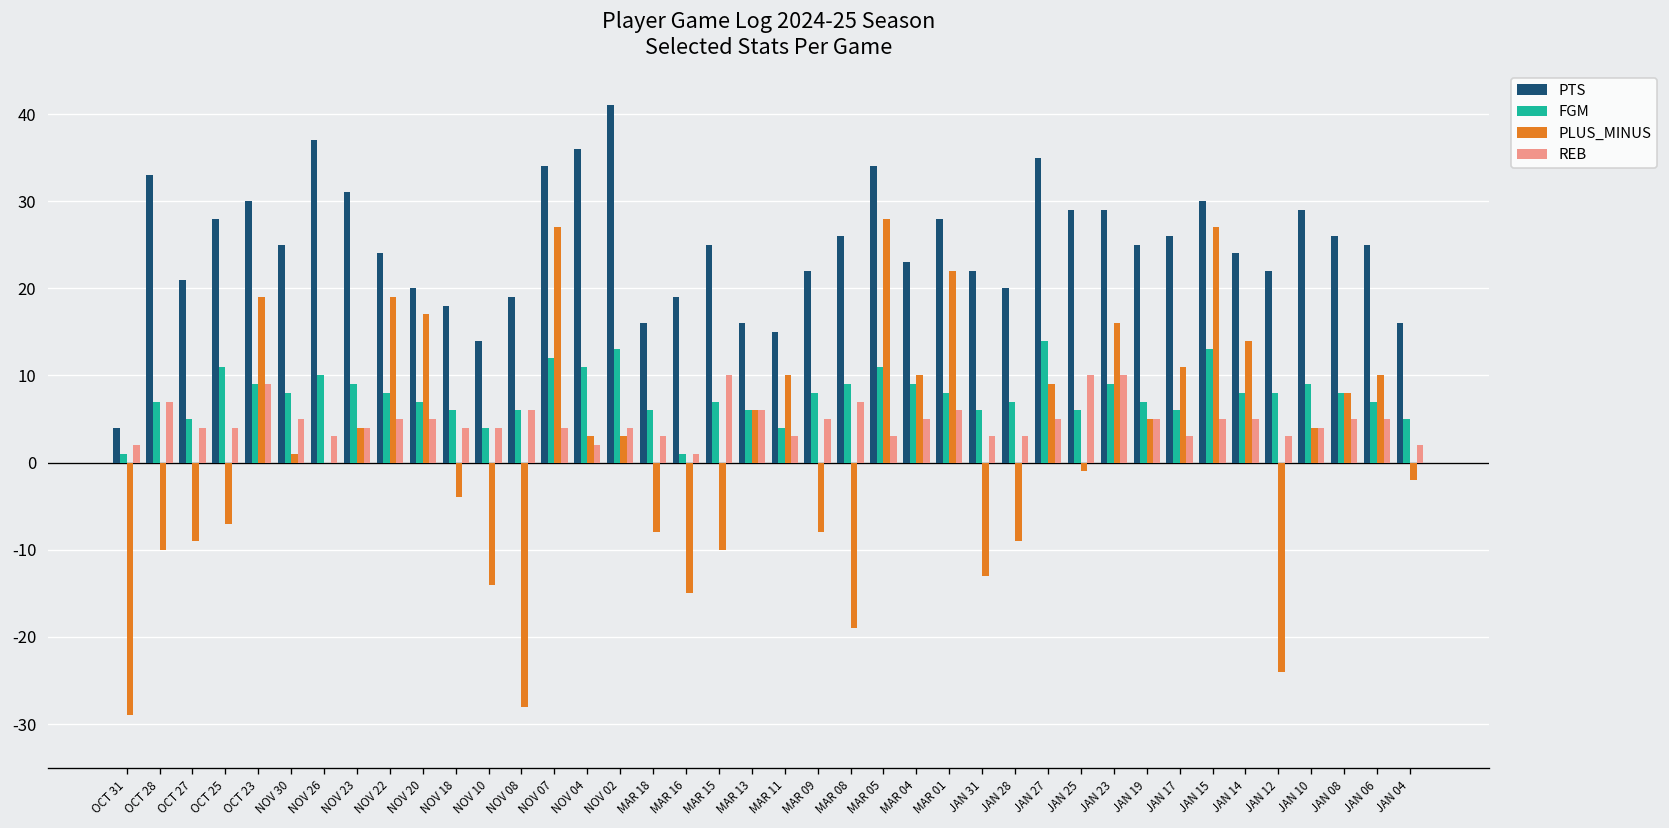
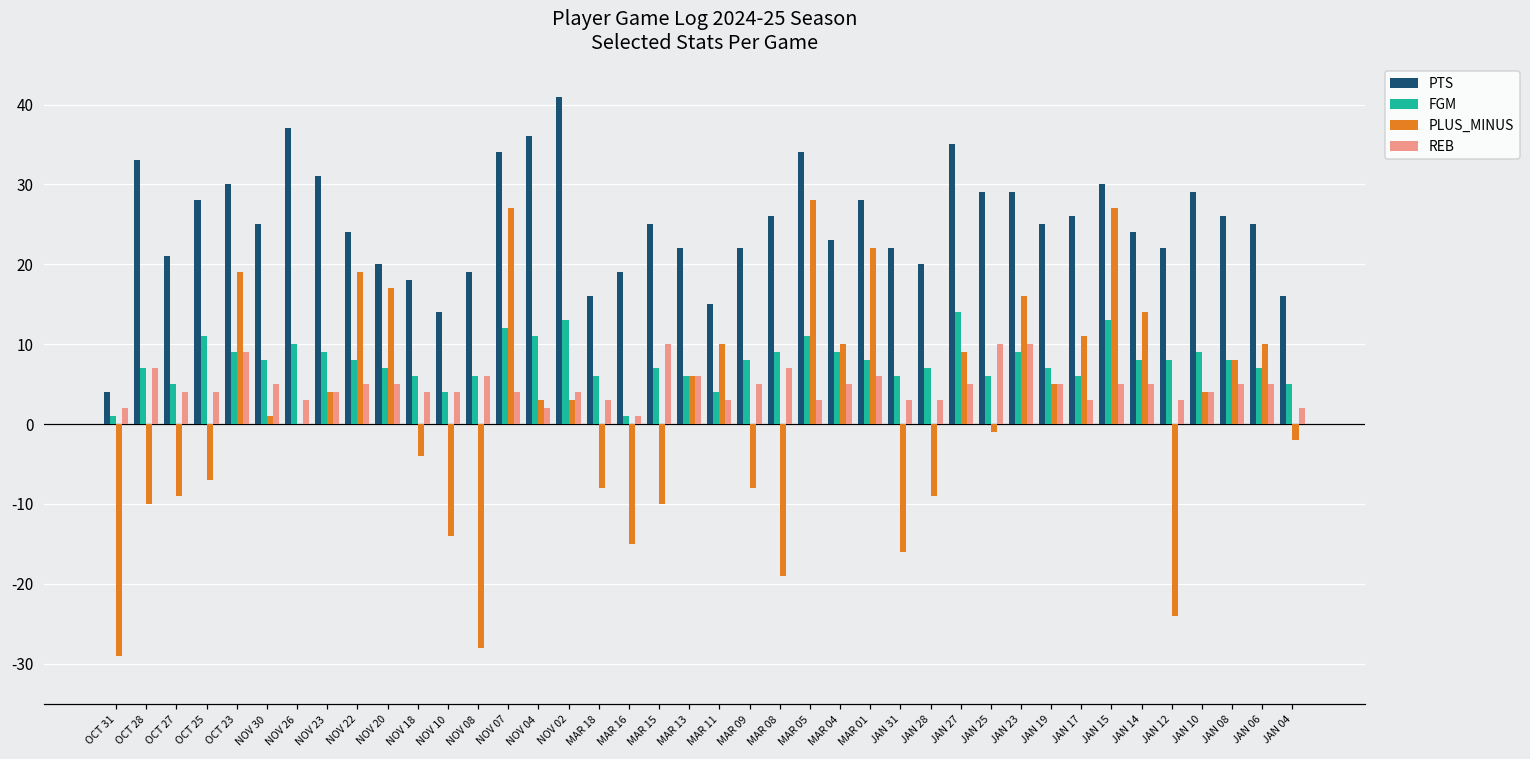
  {
    "PTS": {
      "OCT 31": 4,
      "OCT 28": 33,
      "OCT 27": 21,
      "OCT 25": 28,
      "OCT 23": 30,
      "NOV 30": 25,
      "NOV 26": 37,
      "NOV 23": 31,
      "NOV 22": 24,
      "NOV 20": 20,
      "NOV 18": 18,
      "NOV 10": 14,
      "NOV 08": 19,
      "NOV 07": 34,
      "NOV 04": 36,
      "NOV 02": 41,
      "MAR 18": 16,
      "MAR 16": 19,
      "MAR 15": 25,
-     "MAR 13": 16,
+     "MAR 13": 22,
      "MAR 11": 15,
      "MAR 09": 22,
      "MAR 08": 26,
      "MAR 05": 34,
      "MAR 04": 23,
      "MAR 01": 28,
      "JAN 31": 22,
      "JAN 28": 20,
      "JAN 27": 35,
      "JAN 25": 29,
      "JAN 23": 29,
      "JAN 19": 25,
      "JAN 17": 26,
      "JAN 15": 30,
      "JAN 14": 24,
      "JAN 12": 22,
      "JAN 10": 29,
      "JAN 08": 26,
      "JAN 06": 25,
      "JAN 04": 16
    },
    "FGM": {
      "OCT 31": 1,
      "OCT 28": 7,
      "OCT 27": 5,
      "OCT 25": 11,
      "OCT 23": 9,
      "NOV 30": 8,
      "NOV 26": 10,
      "NOV 23": 9,
      "NOV 22": 8,
      "NOV 20": 7,
      "NOV 18": 6,
      "NOV 10": 4,
      "NOV 08": 6,
      "NOV 07": 12,
      "NOV 04": 11,
      "NOV 02": 13,
      "MAR 18": 6,
      "MAR 16": 1,
      "MAR 15": 7,
      "MAR 13": 6,
      "MAR 11": 4,
      "MAR 09": 8,
      "MAR 08": 9,
      "MAR 05": 11,
      "MAR 04": 9,
      "MAR 01": 8,
      "JAN 31": 6,
      "JAN 28": 7,
      "JAN 27": 14,
      "JAN 25": 6,
      "JAN 23": 9,
      "JAN 19": 7,
      "JAN 17": 6,
      "JAN 15": 13,
      "JAN 14": 8,
      "JAN 12": 8,
      "JAN 10": 9,
      "JAN 08": 8,
      "JAN 06": 7,
      "JAN 04": 5
    },
    "PLUS_MINUS": {
      "OCT 31": -29,
      "OCT 28": -10,
      "OCT 27": -9,
      "OCT 25": -7,
      "OCT 23": 19,
      "NOV 30": 1,
      "NOV 26": 0,
      "NOV 23": 4,
      "NOV 22": 19,
      "NOV 20": 17,
      "NOV 18": -4,
      "NOV 10": -14,
      "NOV 08": -28,
      "NOV 07": 27,
      "NOV 04": 3,
      "NOV 02": 3,
      "MAR 18": -8,
      "MAR 16": -15,
      "MAR 15": -10,
      "MAR 13": 6,
      "MAR 11": 10,
      "MAR 09": -8,
      "MAR 08": -19,
      "MAR 05": 28,
      "MAR 04": 10,
      "MAR 01": 22,
-     "JAN 31": -13,
+     "JAN 31": -16,
      "JAN 28": -9,
      "JAN 27": 9,
      "JAN 25": -1,
      "JAN 23": 16,
      "JAN 19": 5,
      "JAN 17": 11,
      "JAN 15": 27,
      "JAN 14": 14,
      "JAN 12": -24,
      "JAN 10": 4,
      "JAN 08": 8,
      "JAN 06": 10,
      "JAN 04": -2
    },
    "REB": {
      "OCT 31": 2,
      "OCT 28": 7,
      "OCT 27": 4,
      "OCT 25": 4,
      "OCT 23": 9,
      "NOV 30": 5,
      "NOV 26": 3,
      "NOV 23": 4,
      "NOV 22": 5,
      "NOV 20": 5,
      "NOV 18": 4,
      "NOV 10": 4,
      "NOV 08": 6,
      "NOV 07": 4,
      "NOV 04": 2,
      "NOV 02": 4,
      "MAR 18": 3,
      "MAR 16": 1,
      "MAR 15": 10,
      "MAR 13": 6,
      "MAR 11": 3,
      "MAR 09": 5,
      "MAR 08": 7,
      "MAR 05": 3,
      "MAR 04": 5,
      "MAR 01": 6,
      "JAN 31": 3,
      "JAN 28": 3,
      "JAN 27": 5,
      "JAN 25": 10,
      "JAN 23": 10,
      "JAN 19": 5,
      "JAN 17": 3,
      "JAN 15": 5,
      "JAN 14": 5,
      "JAN 12": 3,
      "JAN 10": 4,
      "JAN 08": 5,
      "JAN 06": 5,
      "JAN 04": 2
    }
  }
